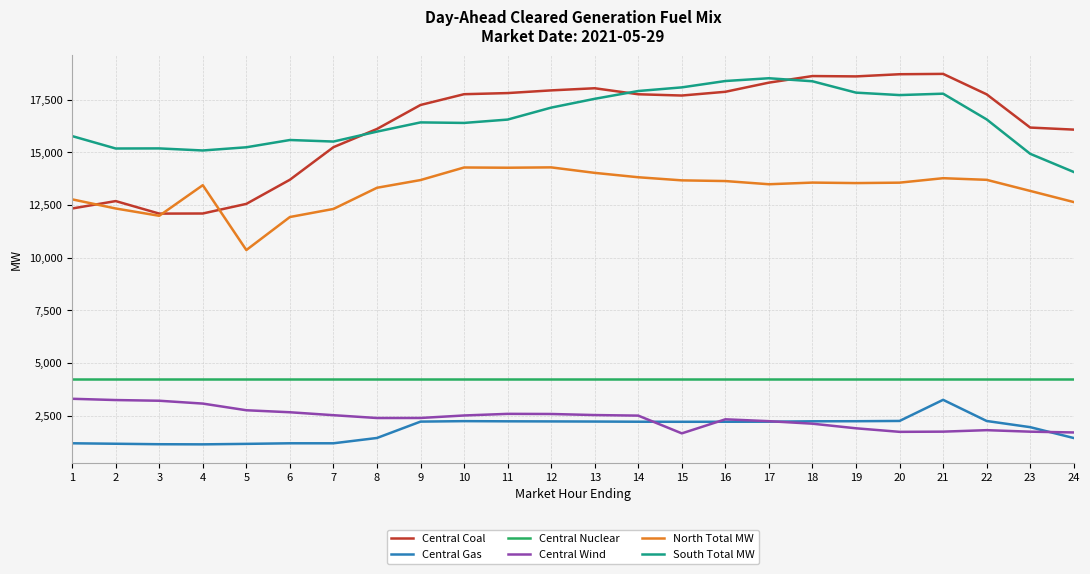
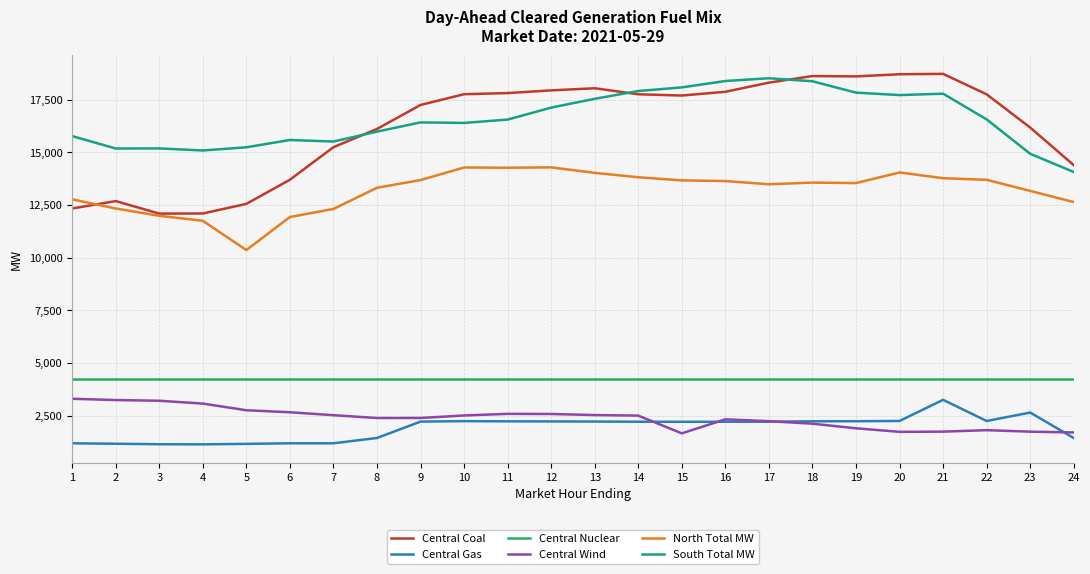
  {
    "Central Coal": {
      "1": "12,300",
      "2": "12,700",
      "4": "12,100",
      "5": "12,600",
      "6": "13,700",
      "7": "15,200",
      "8": "16,100",
      "9": "17,300",
      "10": "17,800",
      "11": "17,800",
      "12": "17,900",
      "13": "18,000",
      "14": "17,800",
      "15": "17,700",
      "16": "17,900",
      "17": "18,300",
      "18": "18,600",
      "19": "18,600",
      "20": "18,700",
      "21": "18,700",
      "22": "17,800",
      "23": "16,200",
-     "24": "16,100"
+     "24": "14,400"
    },
    "Central Gas": {
      "1": "1,200",
      "2": "1,200",
      "3": "1,100",
      "4": "1,100",
      "5": "1,200",
      "6": "1,200",
      "7": "1,200",
      "8": "1,400",
      "9": "2,200",
      "10": "2,200",
      "11": "2,200",
      "12": "2,200",
      "13": "2,200",
      "14": "2,200",
      "15": "2,200",
      "19": "2,200",
      "20": "2,300",
      "21": "3,300",
      "22": "2,300",
-     "23": "2,000",
+     "23": "2,700",
      "24": "1,400"
    },
    "Central Wind": {
      "1": "3,300",
      "2": "3,200",
      "3": "3,200",
      "4": "3,100",
      "5": "2,800",
      "6": "2,700",
      "7": "2,500",
      "8": "2,400",
      "9": "2,400",
      "10": "2,500",
      "11": "2,600",
      "12": "2,600",
      "13": "2,500",
      "14": "2,500",
      "15": "1,700",
      "19": "1,900",
      "20": "1,700",
      "21": "1,700",
      "22": "1,800",
      "23": "1,700",
      "24": "1,700"
    },
    "North Total MW": {
      "1": "12,800",
      "2": "12,300",
-     "4": "13,400",
+     "4": "11,800",
      "5": "10,400",
      "6": "11,900",
      "7": "12,300",
      "8": "13,300",
      "9": "13,700",
      "10": "14,300",
      "11": "14,300",
      "12": "14,300",
      "13": "14,000",
      "14": "13,800",
      "15": "13,700",
      "16": "13,600",
      "17": "13,500",
      "18": "13,600",
      "19": "13,500",
-     "20": "13,600",
+     "20": "14,000",
      "21": "13,800",
      "22": "13,700",
      "23": "13,200",
      "24": "12,600"
    }
  }
